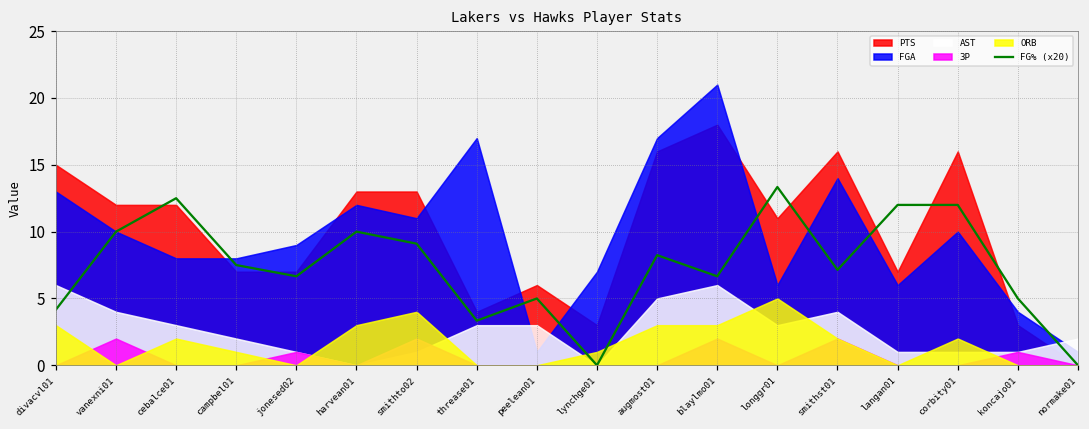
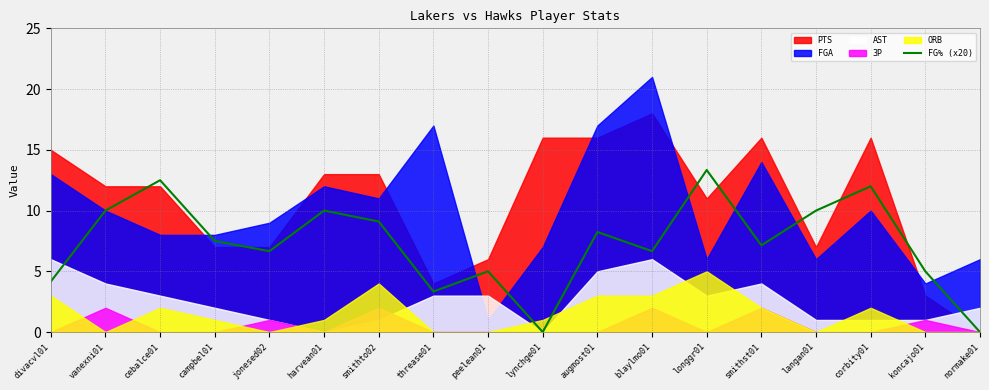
  {
    "FG% (x20)": {
      "divacvl01": 4.2,
      "cebalce01": 12.5,
      "campbel01": 7.5,
      "jonesed02": 6.7,
      "harvean01": 10.0,
      "smithto02": 9.1,
      "threase01": 3.3,
      "peelean01": 5.0,
      "augmost01": 8.2,
      "blaylmo01": 6.7,
      "longgr01": 13.3,
      "smithst01": 7.1,
-     "langan01": 12.0,
+     "langan01": 10.0,
      "corbity01": 12.0,
      "koncajo01": 5.0
    },
    "PTS": {
      "divacvl01": 15,
      "vanexni01": 12,
      "cebalce01": 12,
      "campbel01": 7,
      "jonesed02": 7,
      "harvean01": 13,
      "smithto02": 13,
      "threase01": 4,
      "peelean01": 6,
-     "lynchge01": 3,
+     "lynchge01": 16,
      "augmost01": 16,
      "blaylmo01": 18,
      "longgr01": 11,
      "smithst01": 16,
      "langan01": 7,
      "corbity01": 16,
      "koncajo01": 3
    },
    "FGA": {
      "divacvl01": 13,
      "cebalce01": 8,
      "campbel01": 8,
      "jonesed02": 9,
      "harvean01": 12,
      "smithto02": 11,
      "threase01": 17,
      "peelean01": 1,
      "lynchge01": 7,
      "augmost01": 17,
      "blaylmo01": 21,
      "longgr01": 6,
      "smithst01": 14,
      "langan01": 6,
      "corbity01": 10,
      "koncajo01": 4,
-     "normake01": 1
+     "normake01": 6
    },
    "AST": {
      "divacvl01": 6.0,
      "vanexni01": 4.0,
      "cebalce01": 3.0,
      "campbel01": 2.0,
      "smithto02": 1.0,
      "threase01": 3.0,
      "peelean01": 3.0,
      "augmost01": 5.0,
      "blaylmo01": 6.0,
      "longgr01": 3.0,
      "smithst01": 4.0,
      "langan01": 1.0,
      "corbity01": 1.0,
      "normake01": 2.0
    },
    "3P": {
      "divacvl01": 0.0,
      "vanexni01": 2.0,
      "cebalce01": 0.0,
      "campbel01": 0.0,
      "smithto02": 2.0,
      "augmost01": 0.0,
      "blaylmo01": 2.0,
      "longgr01": 0.0,
      "corbity01": 0.0
    },
    "ORB": {
      "divacvl01": 3,
      "vanexni01": 0,
      "cebalce01": 2,
      "campbel01": 1,
      "jonesed02": 0,
-     "harvean01": 3,
+     "harvean01": 1,
      "smithto02": 4,
      "lynchge01": 1,
      "augmost01": 3,
      "blaylmo01": 3,
      "longgr01": 5,
      "corbity01": 2,
      "koncajo01": 0
    }
  }
